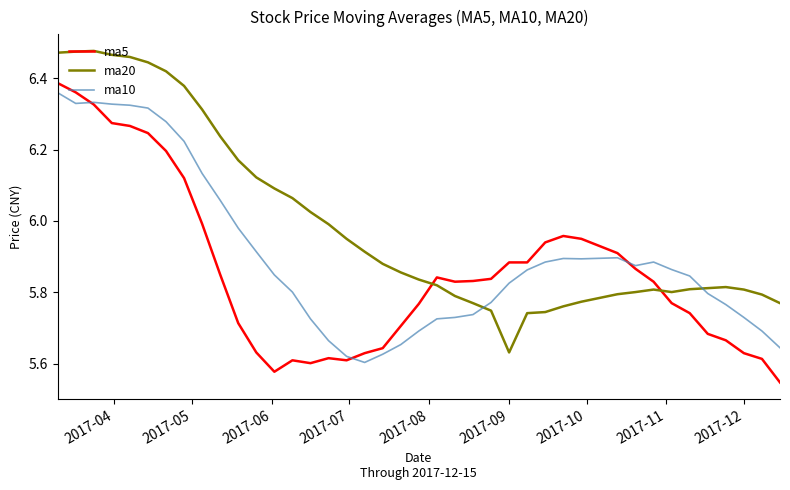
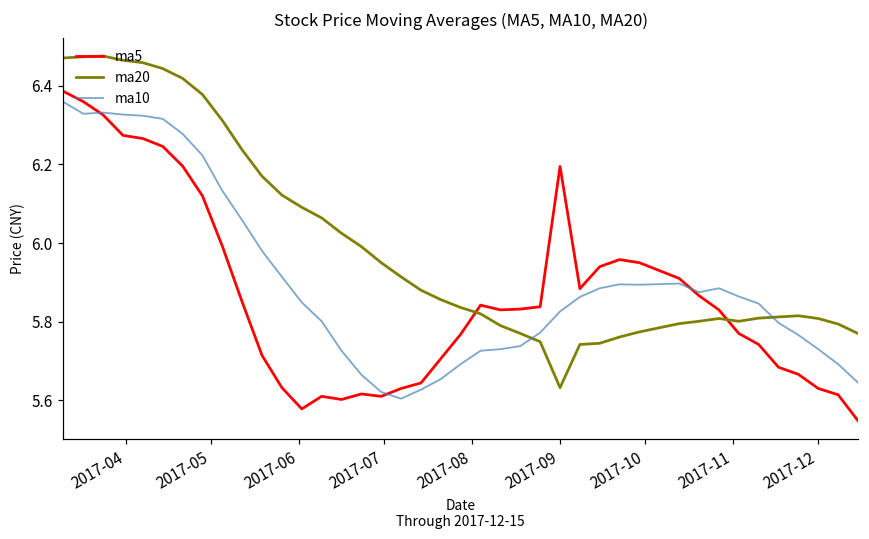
  {
    "ma5": {
-     "2017-09": 5.88,
+     "2017-09": 6.20,
      "2017-12": 5.63
    },
    "ma20": {
      "2017-09": 5.63,
      "2017-12": 5.81
    },
    "ma10": {
      "2017-09": 5.83,
      "2017-12": 5.73
    }
  }
